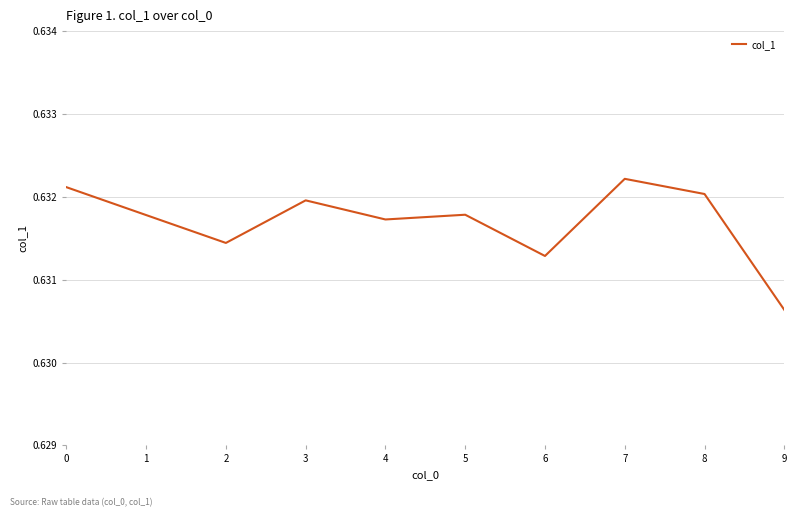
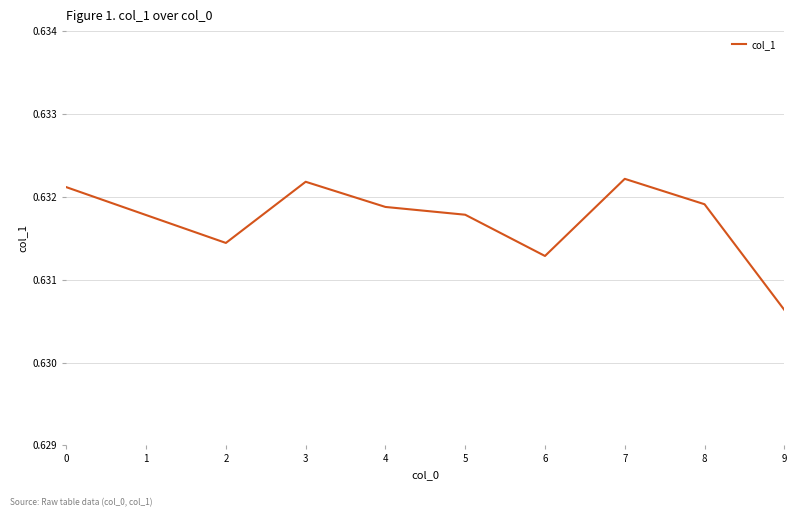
  {
    "0": 0.6321,
    "1": 0.6318,
    "2": 0.6314,
-   "3": 0.6320,
-   "4": 0.6317,
+   "3": 0.6322,
+   "4": 0.6319,
    "5": 0.6318,
    "6": 0.6313,
    "7": 0.6322,
-   "8": 0.6320,
+   "8": 0.6319,
    "9": 0.6306
  }
